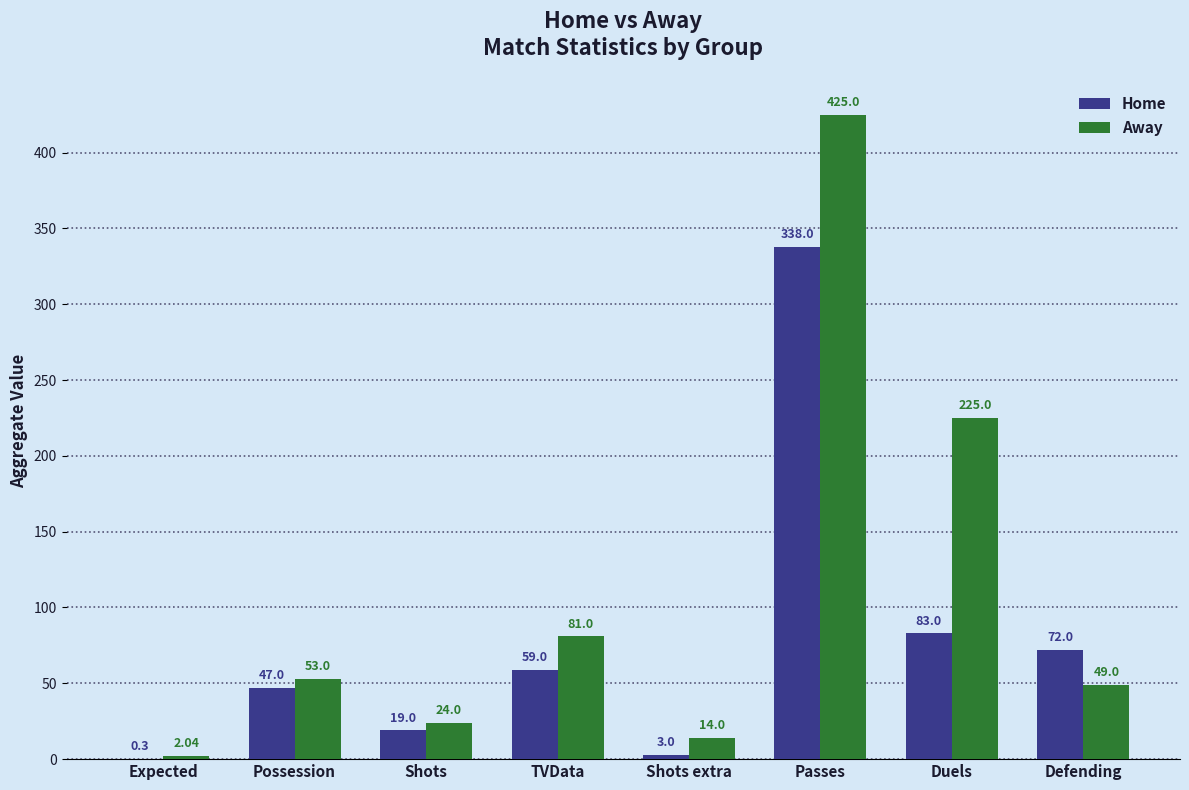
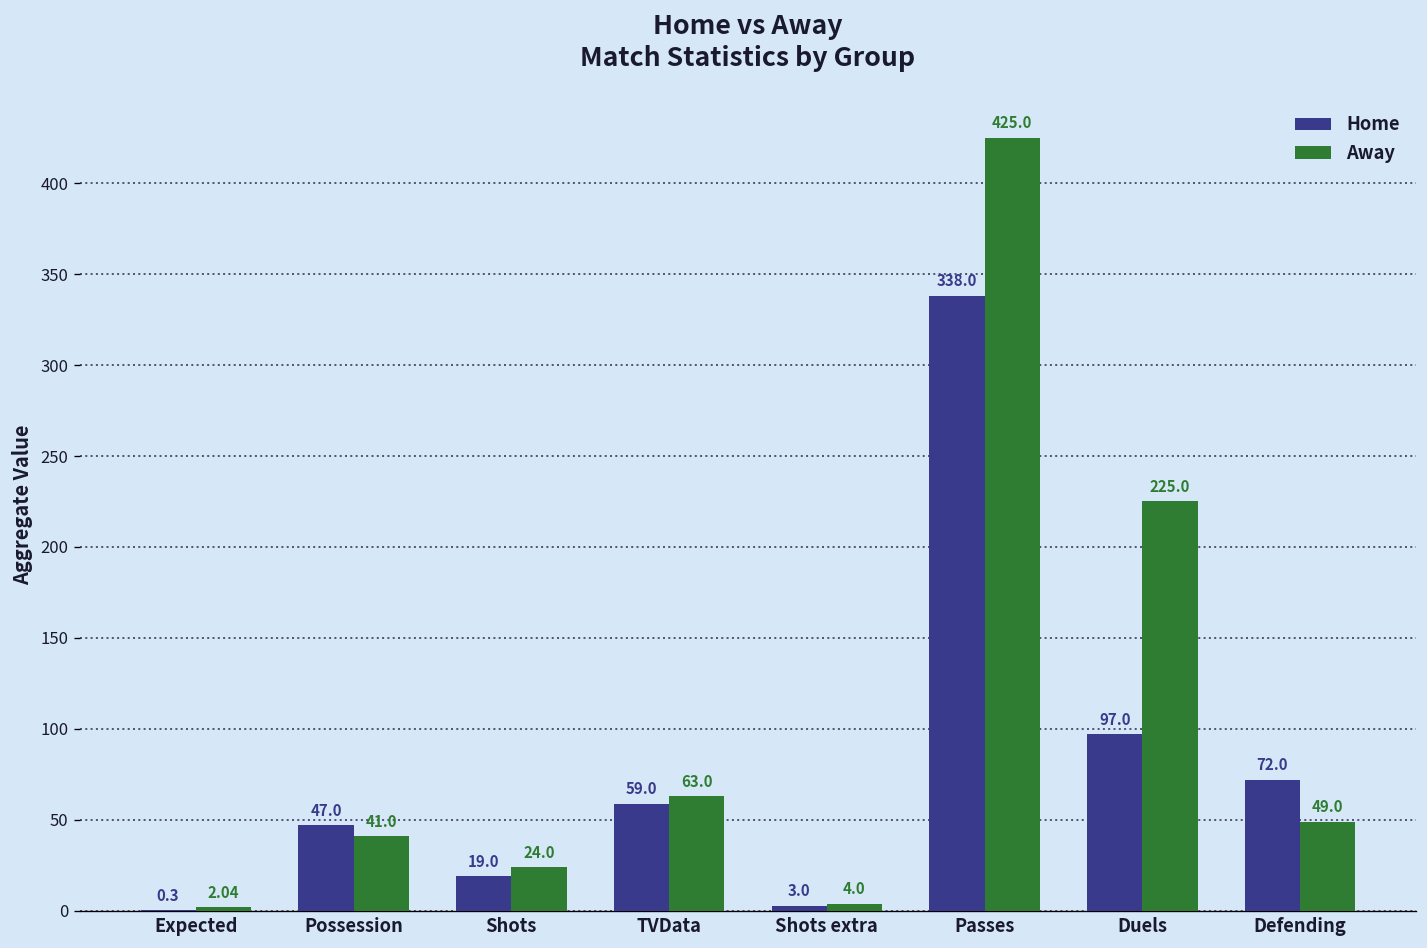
  {
    "Home": {
      "Expected": 0.3,
      "Possession": 47.0,
      "Shots": 19.0,
      "TVData": 59.0,
      "Shots extra": 3.0,
      "Passes": 338.0,
-     "Duels": 83.0,
+     "Duels": 97.0,
      "Defending": 72.0
    },
    "Away": {
      "Expected": 2.04,
-     "Possession": 53.0,
+     "Possession": 41.0,
      "Shots": 24.0,
-     "TVData": 81.0,
-     "Shots extra": 14.0,
+     "TVData": 63.0,
+     "Shots extra": 4.0,
      "Passes": 425.0,
      "Duels": 225.0,
      "Defending": 49.0
    }
  }
